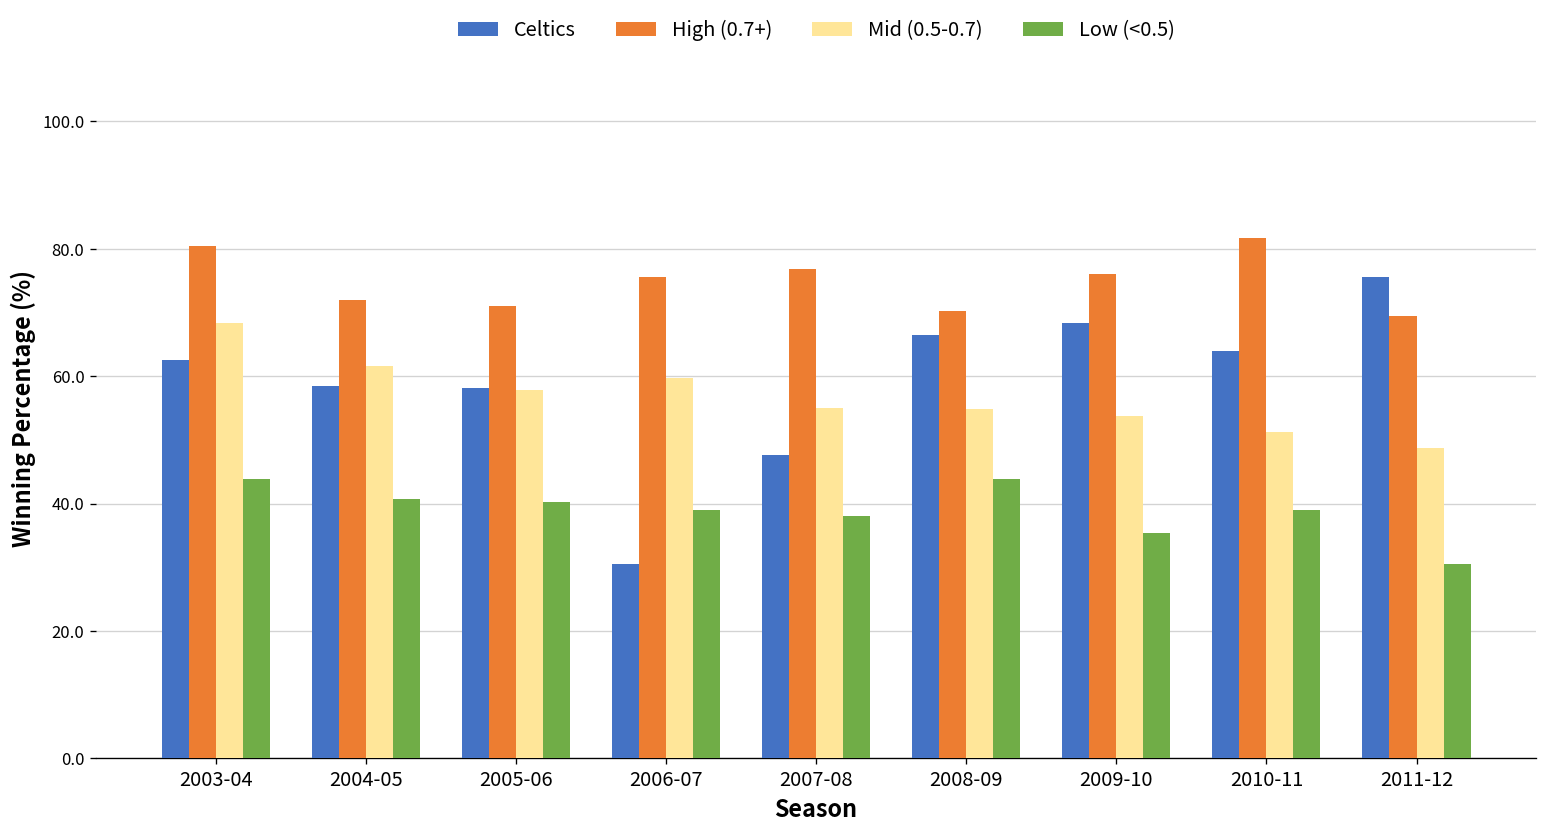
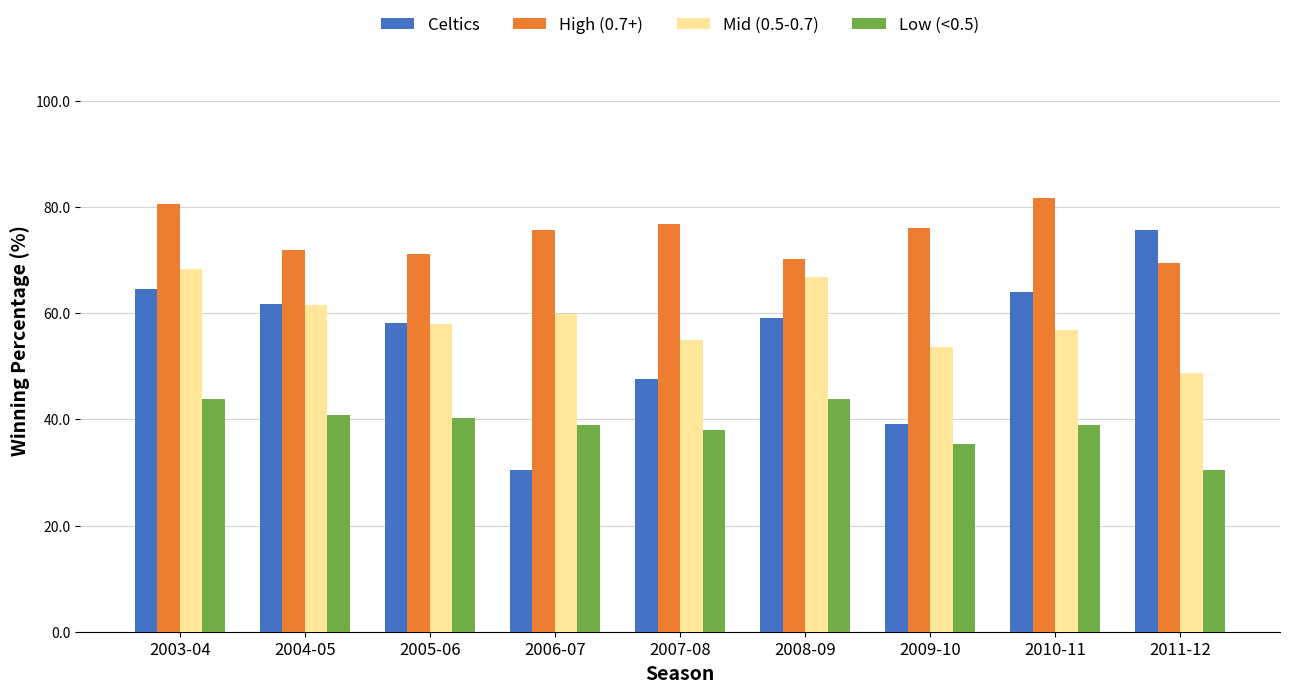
  {
    "Celtics": {
-     "2003-04": 63,
-     "2004-05": 59,
+     "2003-04": 65,
+     "2004-05": 62,
      "2005-06": 58,
      "2006-07": 31,
      "2007-08": 48,
-     "2008-09": 67,
-     "2009-10": 68,
+     "2008-09": 59,
+     "2009-10": 39,
      "2010-11": 64,
      "2011-12": 76
    },
    "High (0.7+)": {
      "2003-04": 81,
      "2004-05": 72,
      "2005-06": 71,
      "2006-07": 76,
      "2007-08": 77,
      "2008-09": 70,
      "2009-10": 76,
      "2010-11": 82,
      "2011-12": 70
    },
    "Mid (0.5-0.7)": {
      "2003-04": 68,
      "2004-05": 62,
      "2005-06": 58,
      "2006-07": 60,
      "2007-08": 55,
-     "2008-09": 55,
+     "2008-09": 67,
      "2009-10": 54,
-     "2010-11": 51,
+     "2010-11": 57,
      "2011-12": 49
    },
    "Low (<0.5)": {
      "2003-04": 44,
      "2004-05": 41,
      "2005-06": 40,
      "2006-07": 39,
      "2007-08": 38,
      "2008-09": 44,
      "2009-10": 35,
      "2010-11": 39,
      "2011-12": 31
    }
  }
